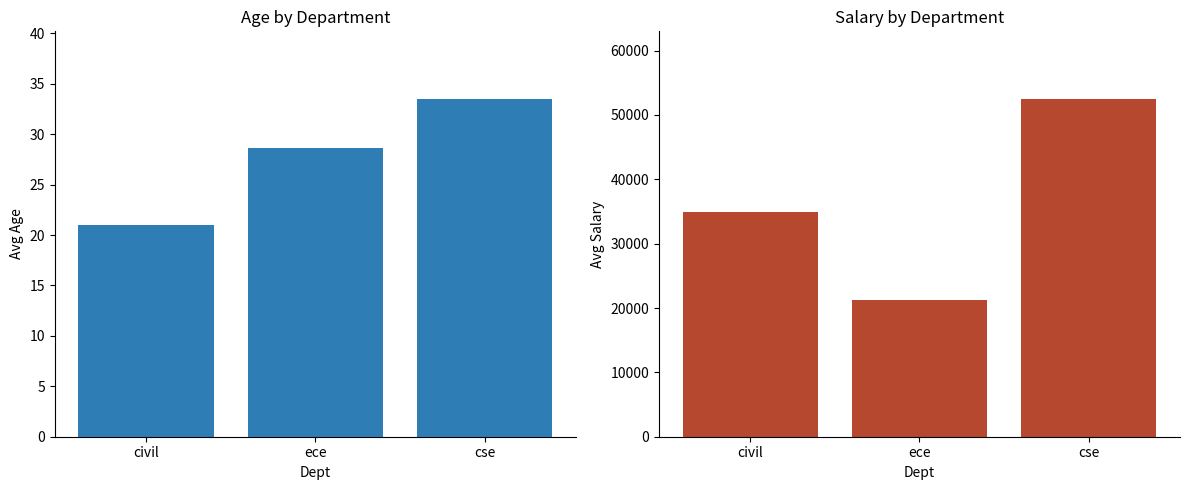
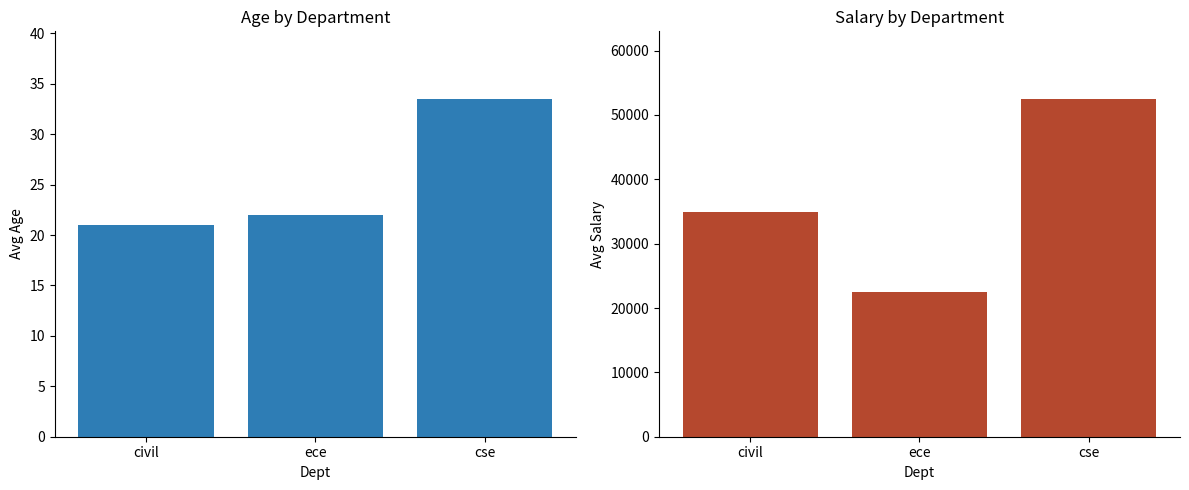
  {
    "Age by Department": {
      "civil": 21.0,
-     "ece": 28.6,
+     "ece": 22.0,
      "cse": 33.5
    },
    "Salary by Department": {
      "civil": 35000,
-     "ece": 21000,
+     "ece": 23000,
      "cse": 53000
    }
  }
